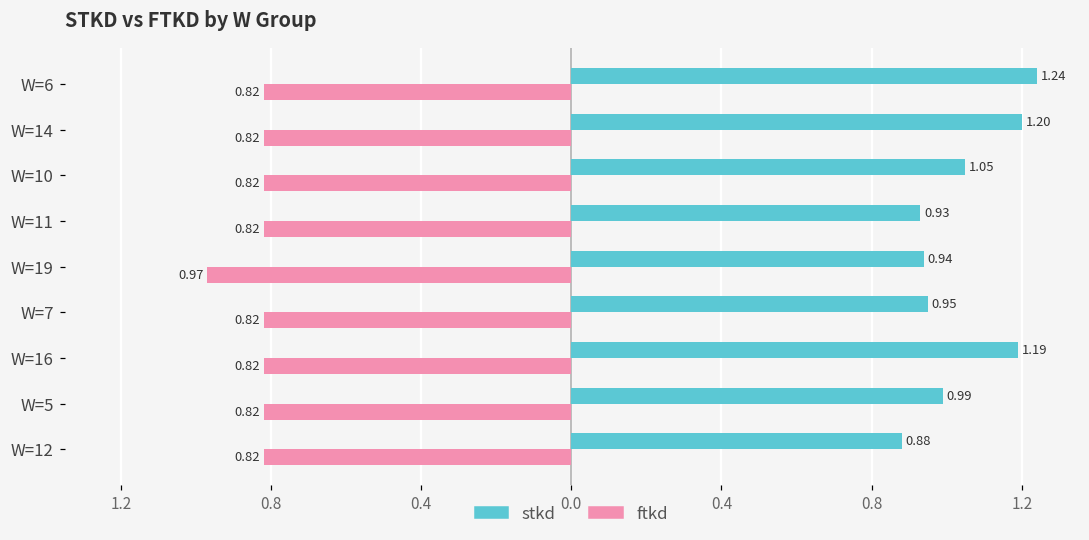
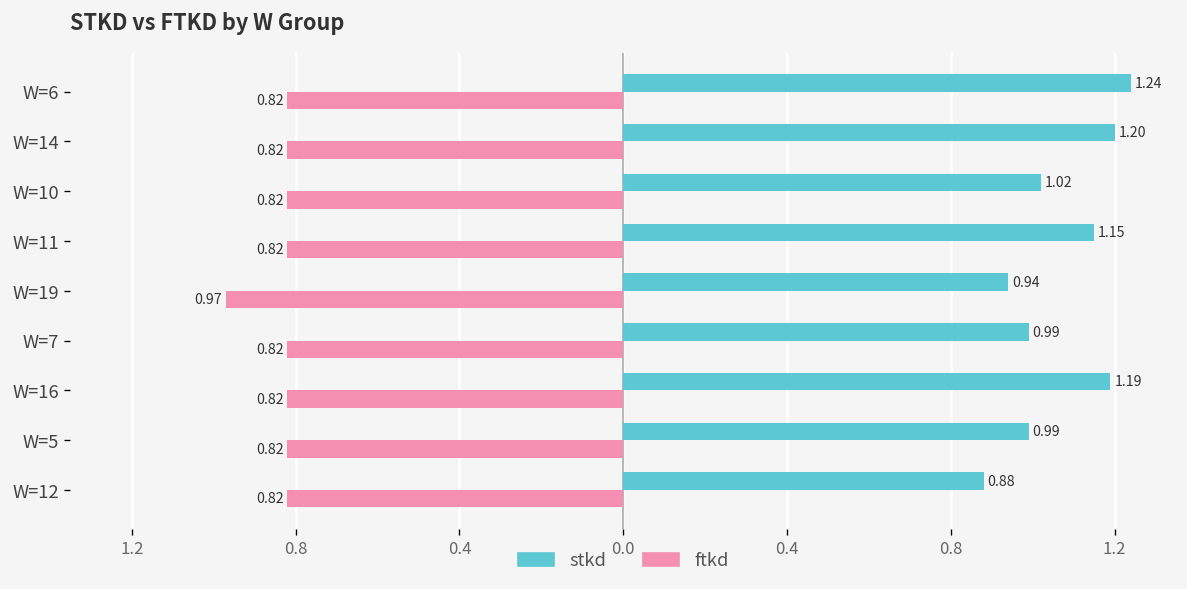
  {
    "stkd": {
      "W=6": 1.24,
      "W=14": 1.20,
-     "W=10": 1.05,
-     "W=11": 0.93,
+     "W=10": 1.02,
+     "W=11": 1.15,
      "W=19": 0.94,
-     "W=7": 0.95,
+     "W=7": 0.99,
      "W=16": 1.19,
      "W=5": 0.99,
      "W=12": 0.88
    }
  }
